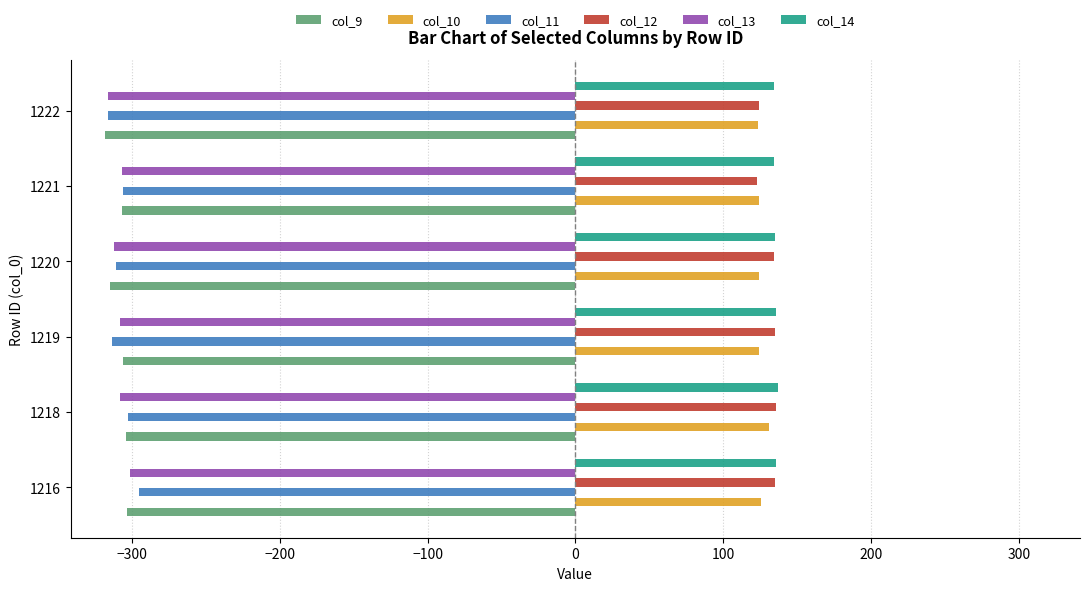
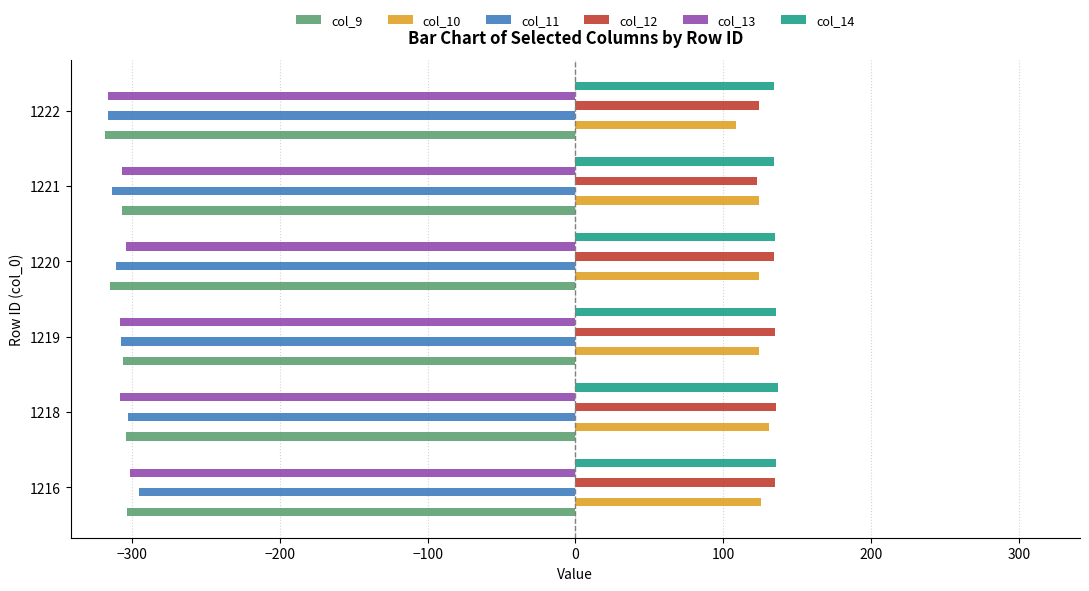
  {
    "col_9": {
      "1222": -319,
      "1221": -307,
      "1220": -315,
      "1219": -306,
      "1218": -304,
      "1216": -303
    },
    "col_10": {
-     "1222": 124,
+     "1222": 108,
      "1221": 124,
      "1220": 124,
      "1219": 124,
      "1218": 131,
      "1216": 125
    },
    "col_11": {
      "1222": -316,
-     "1221": -306,
+     "1221": -313,
      "1220": -311,
-     "1219": -314,
+     "1219": -307,
      "1218": -303,
      "1216": -296
    },
    "col_12": {
      "1222": 124,
      "1221": 123,
      "1220": 134,
      "1219": 135,
      "1218": 136,
      "1216": 135
    },
    "col_13": {
      "1222": -316,
      "1221": -307,
-     "1220": -312,
+     "1220": -304,
      "1219": -308,
      "1218": -308,
      "1216": -301
    },
    "col_14": {
      "1222": 135,
      "1221": 134,
      "1220": 135,
      "1219": 136,
      "1218": 137,
      "1216": 136
    }
  }
